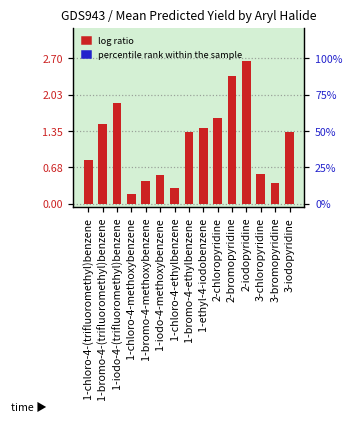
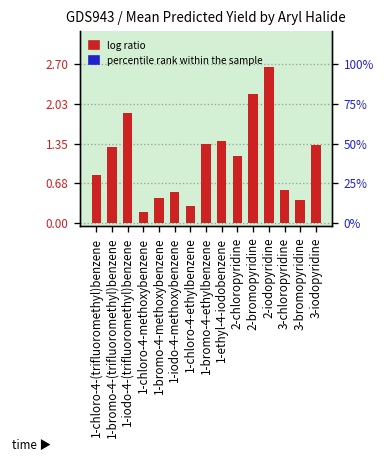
  {
    "1-chloro-4-(trifluoromethyl)benzene": 0.8,
-   "1-bromo-4-(trifluoromethyl)benzene": 1.5,
+   "1-bromo-4-(trifluoromethyl)benzene": 1.3,
    "1-iodo-4-(trifluoromethyl)benzene": 1.9,
    "1-chloro-4-methoxybenzene": 0.2,
    "1-bromo-4-methoxybenzene": 0.4,
    "1-iodo-4-methoxybenzene": 0.5,
    "1-chloro-4-ethylbenzene": 0.3,
    "1-bromo-4-ethylbenzene": 1.3,
    "1-ethyl-4-iodobenzene": 1.4,
-   "2-chloropyridine": 1.6,
-   "2-bromopyridine": 2.4,
+   "2-chloropyridine": 1.1,
+   "2-bromopyridine": 2.2,
    "2-iodopyridine": 2.7,
    "3-chloropyridine": 0.6,
    "3-bromopyridine": 0.4,
    "3-iodopyridine": 1.3
  }
